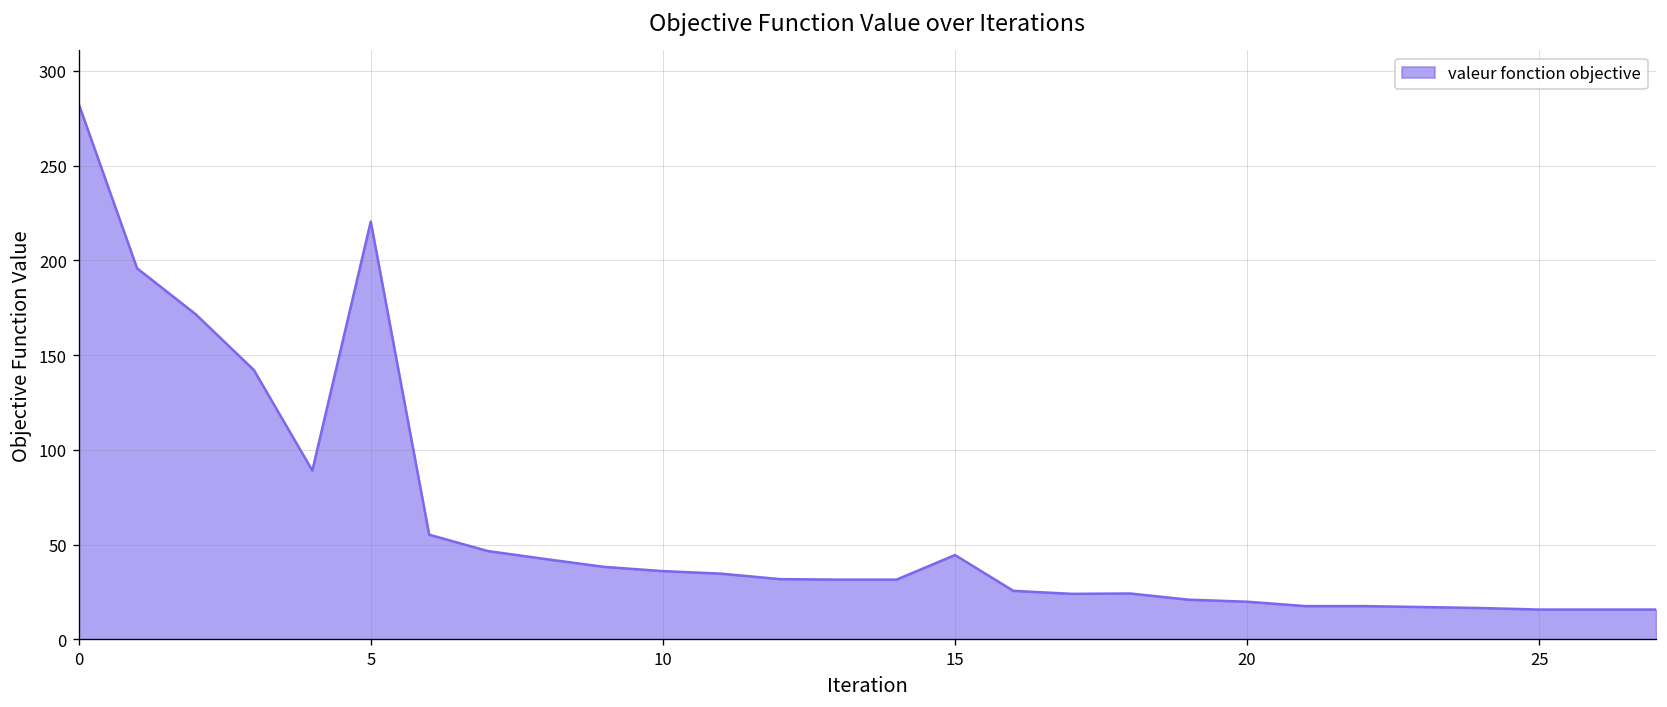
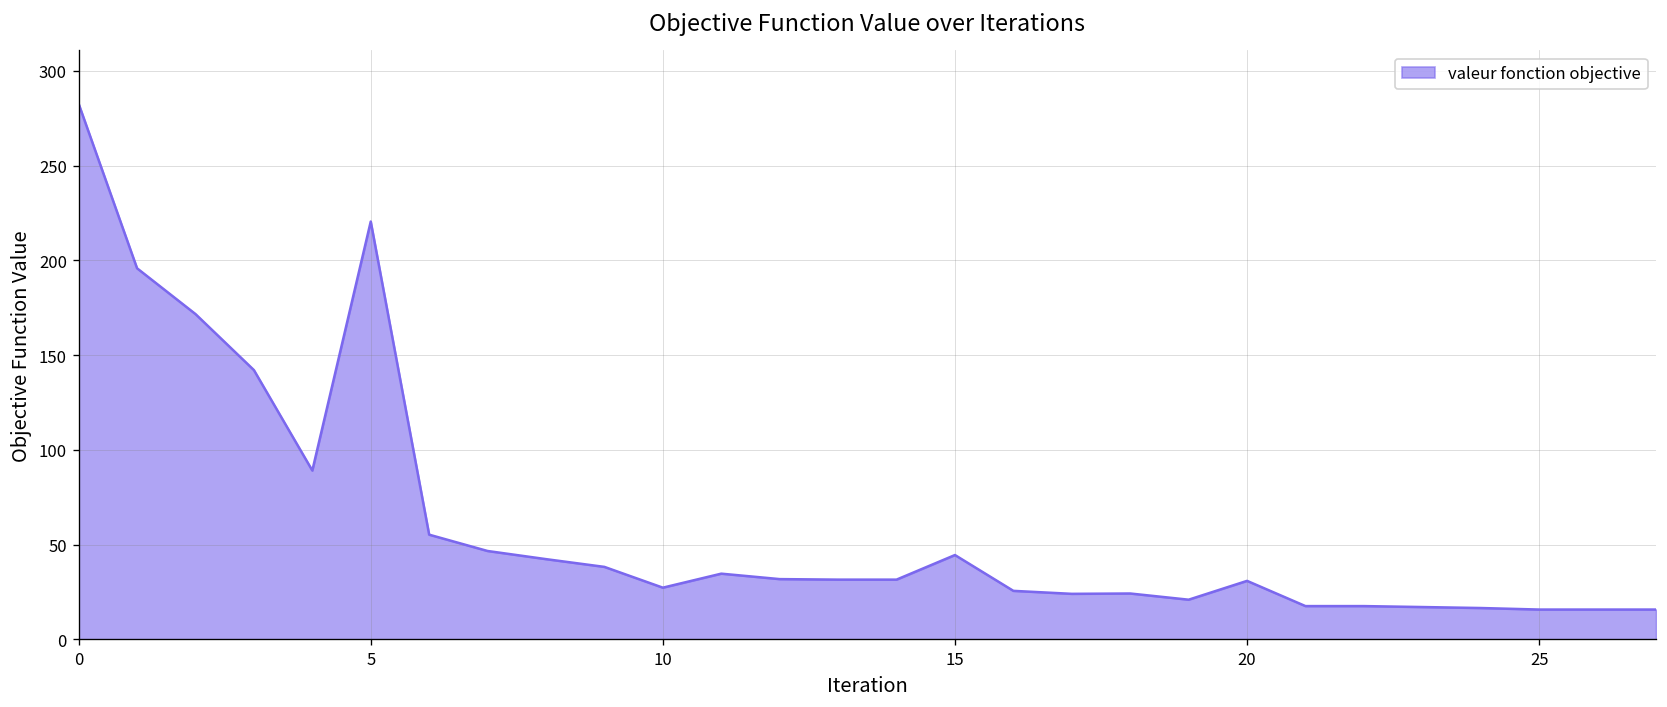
  {
    "0": 283,
    "5": 221,
-   "10": 36,
+   "10": 27,
    "15": 45,
-   "20": 20,
+   "20": 31,
    "25": 16
  }
